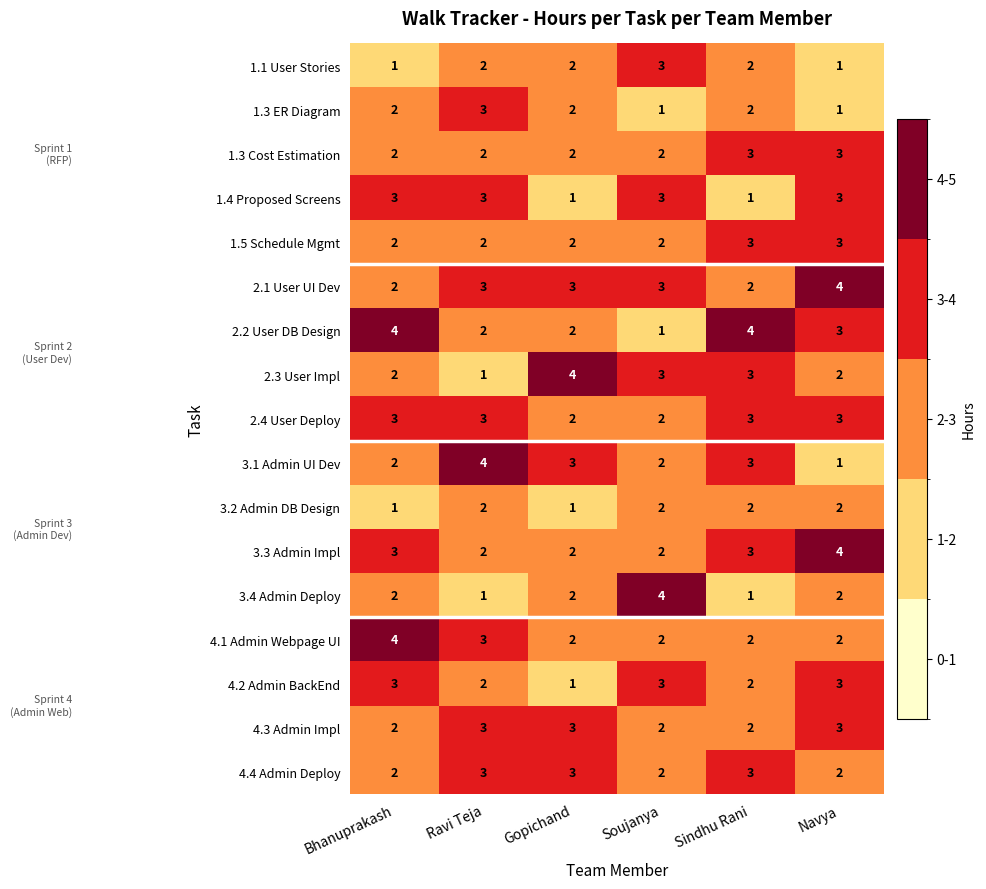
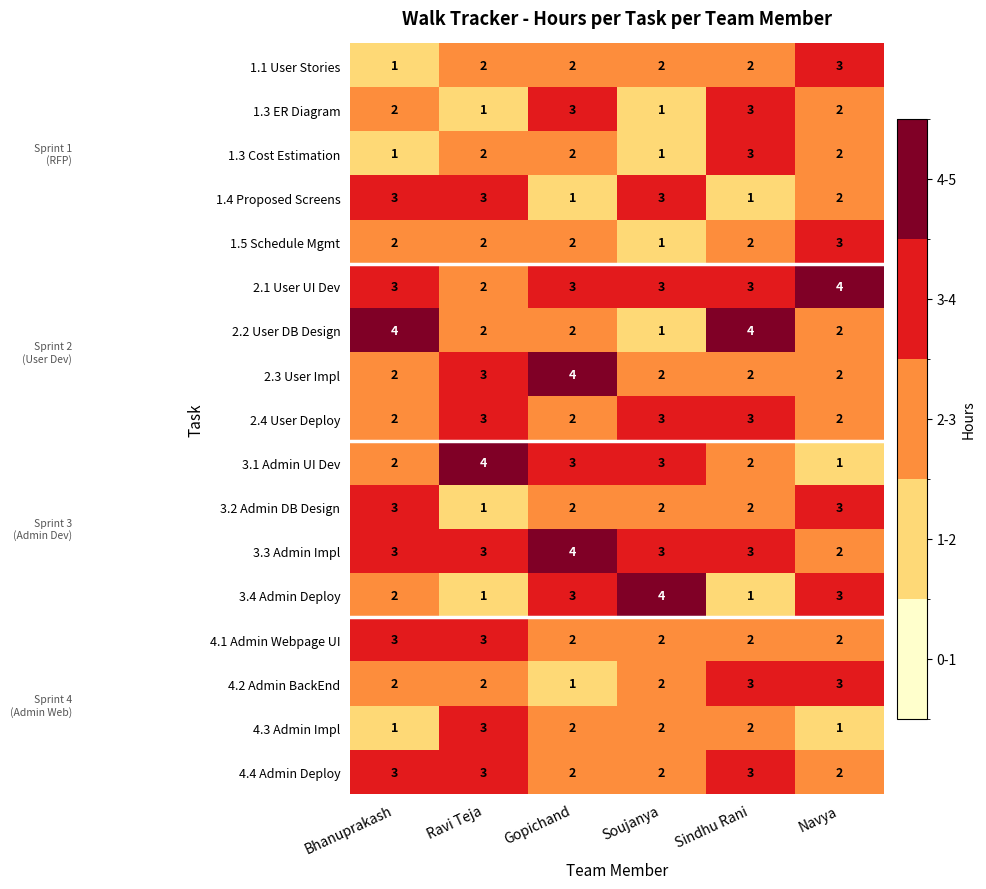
  {
    "1.1 User Stories": {
      "Bhanuprakash": 1,
      "Ravi Teja": 2,
      "Gopichand": 2,
-     "Soujanya": 3,
+     "Soujanya": 2,
      "Sindhu Rani": 2,
-     "Navya": 1
+     "Navya": 3
    },
    "1.3 ER Diagram": {
      "Bhanuprakash": 2,
-     "Ravi Teja": 3,
-     "Gopichand": 2,
+     "Ravi Teja": 1,
+     "Gopichand": 3,
      "Soujanya": 1,
-     "Sindhu Rani": 2,
-     "Navya": 1
+     "Sindhu Rani": 3,
+     "Navya": 2
    },
    "1.3 Cost Estimation": {
-     "Bhanuprakash": 2,
+     "Bhanuprakash": 1,
      "Ravi Teja": 2,
      "Gopichand": 2,
-     "Soujanya": 2,
+     "Soujanya": 1,
      "Sindhu Rani": 3,
-     "Navya": 3
+     "Navya": 2
    },
    "1.4 Proposed Screens": {
      "Bhanuprakash": 3,
      "Ravi Teja": 3,
      "Gopichand": 1,
      "Soujanya": 3,
      "Sindhu Rani": 1,
-     "Navya": 3
+     "Navya": 2
    },
    "1.5 Schedule Mgmt": {
      "Bhanuprakash": 2,
      "Ravi Teja": 2,
      "Gopichand": 2,
-     "Soujanya": 2,
-     "Sindhu Rani": 3,
+     "Soujanya": 1,
+     "Sindhu Rani": 2,
      "Navya": 3
    },
    "2.1 User UI Dev": {
-     "Bhanuprakash": 2,
-     "Ravi Teja": 3,
+     "Bhanuprakash": 3,
+     "Ravi Teja": 2,
      "Gopichand": 3,
      "Soujanya": 3,
-     "Sindhu Rani": 2,
+     "Sindhu Rani": 3,
      "Navya": 4
    },
    "2.2 User DB Design": {
      "Bhanuprakash": 4,
      "Ravi Teja": 2,
      "Gopichand": 2,
      "Soujanya": 1,
      "Sindhu Rani": 4,
-     "Navya": 3
+     "Navya": 2
    },
    "2.3 User Impl": {
      "Bhanuprakash": 2,
-     "Ravi Teja": 1,
+     "Ravi Teja": 3,
      "Gopichand": 4,
-     "Soujanya": 3,
-     "Sindhu Rani": 3,
+     "Soujanya": 2,
+     "Sindhu Rani": 2,
      "Navya": 2
    },
    "2.4 User Deploy": {
-     "Bhanuprakash": 3,
+     "Bhanuprakash": 2,
      "Ravi Teja": 3,
      "Gopichand": 2,
-     "Soujanya": 2,
+     "Soujanya": 3,
      "Sindhu Rani": 3,
-     "Navya": 3
+     "Navya": 2
    },
    "3.1 Admin UI Dev": {
      "Bhanuprakash": 2,
      "Ravi Teja": 4,
      "Gopichand": 3,
-     "Soujanya": 2,
-     "Sindhu Rani": 3,
+     "Soujanya": 3,
+     "Sindhu Rani": 2,
      "Navya": 1
    },
    "3.2 Admin DB Design": {
-     "Bhanuprakash": 1,
-     "Ravi Teja": 2,
-     "Gopichand": 1,
+     "Bhanuprakash": 3,
+     "Ravi Teja": 1,
+     "Gopichand": 2,
      "Soujanya": 2,
      "Sindhu Rani": 2,
-     "Navya": 2
+     "Navya": 3
    },
    "3.3 Admin Impl": {
      "Bhanuprakash": 3,
-     "Ravi Teja": 2,
-     "Gopichand": 2,
-     "Soujanya": 2,
+     "Ravi Teja": 3,
+     "Gopichand": 4,
+     "Soujanya": 3,
      "Sindhu Rani": 3,
-     "Navya": 4
+     "Navya": 2
    },
    "3.4 Admin Deploy": {
      "Bhanuprakash": 2,
      "Ravi Teja": 1,
-     "Gopichand": 2,
+     "Gopichand": 3,
      "Soujanya": 4,
      "Sindhu Rani": 1,
-     "Navya": 2
+     "Navya": 3
    },
    "4.1 Admin Webpage UI": {
-     "Bhanuprakash": 4,
+     "Bhanuprakash": 3,
      "Ravi Teja": 3,
      "Gopichand": 2,
      "Soujanya": 2,
      "Sindhu Rani": 2,
      "Navya": 2
    },
    "4.2 Admin BackEnd": {
-     "Bhanuprakash": 3,
+     "Bhanuprakash": 2,
      "Ravi Teja": 2,
      "Gopichand": 1,
-     "Soujanya": 3,
-     "Sindhu Rani": 2,
+     "Soujanya": 2,
+     "Sindhu Rani": 3,
      "Navya": 3
    },
    "4.3 Admin Impl": {
-     "Bhanuprakash": 2,
+     "Bhanuprakash": 1,
      "Ravi Teja": 3,
-     "Gopichand": 3,
+     "Gopichand": 2,
      "Soujanya": 2,
      "Sindhu Rani": 2,
-     "Navya": 3
+     "Navya": 1
    },
    "4.4 Admin Deploy": {
-     "Bhanuprakash": 2,
+     "Bhanuprakash": 3,
      "Ravi Teja": 3,
-     "Gopichand": 3,
+     "Gopichand": 2,
      "Soujanya": 2,
      "Sindhu Rani": 3,
      "Navya": 2
    }
  }
